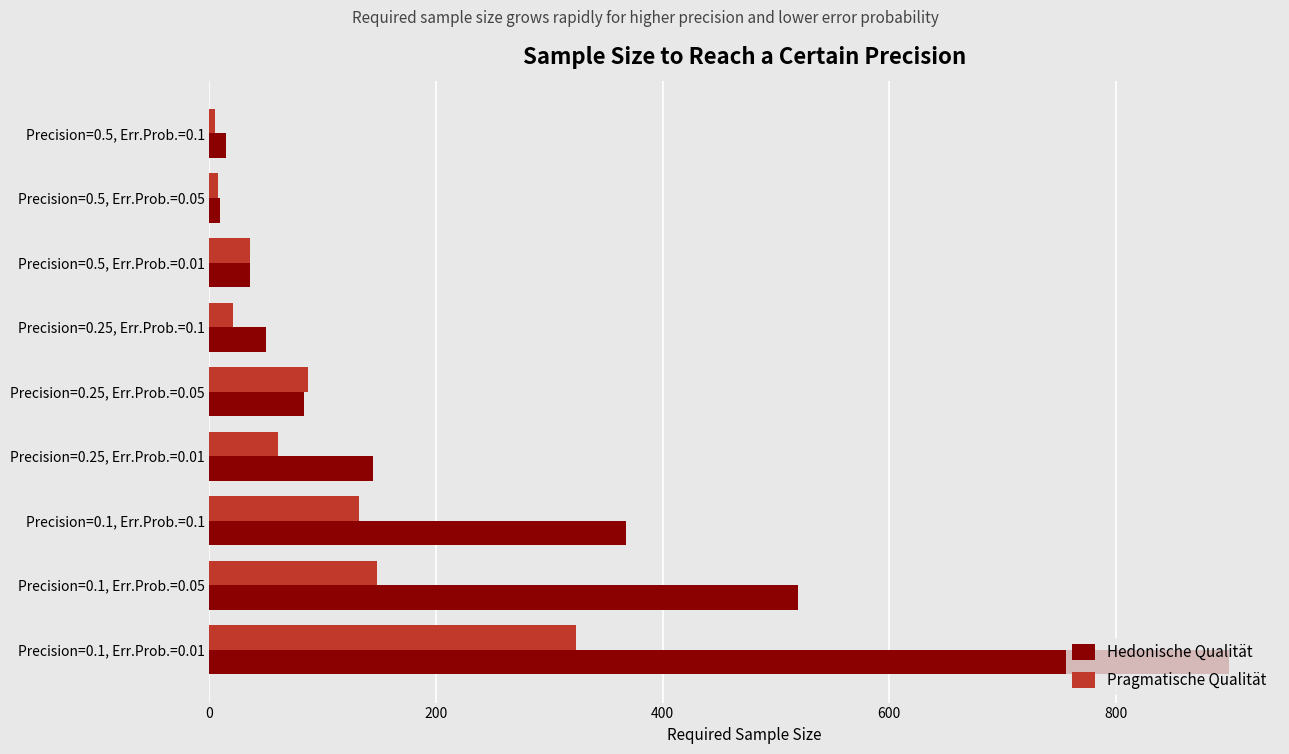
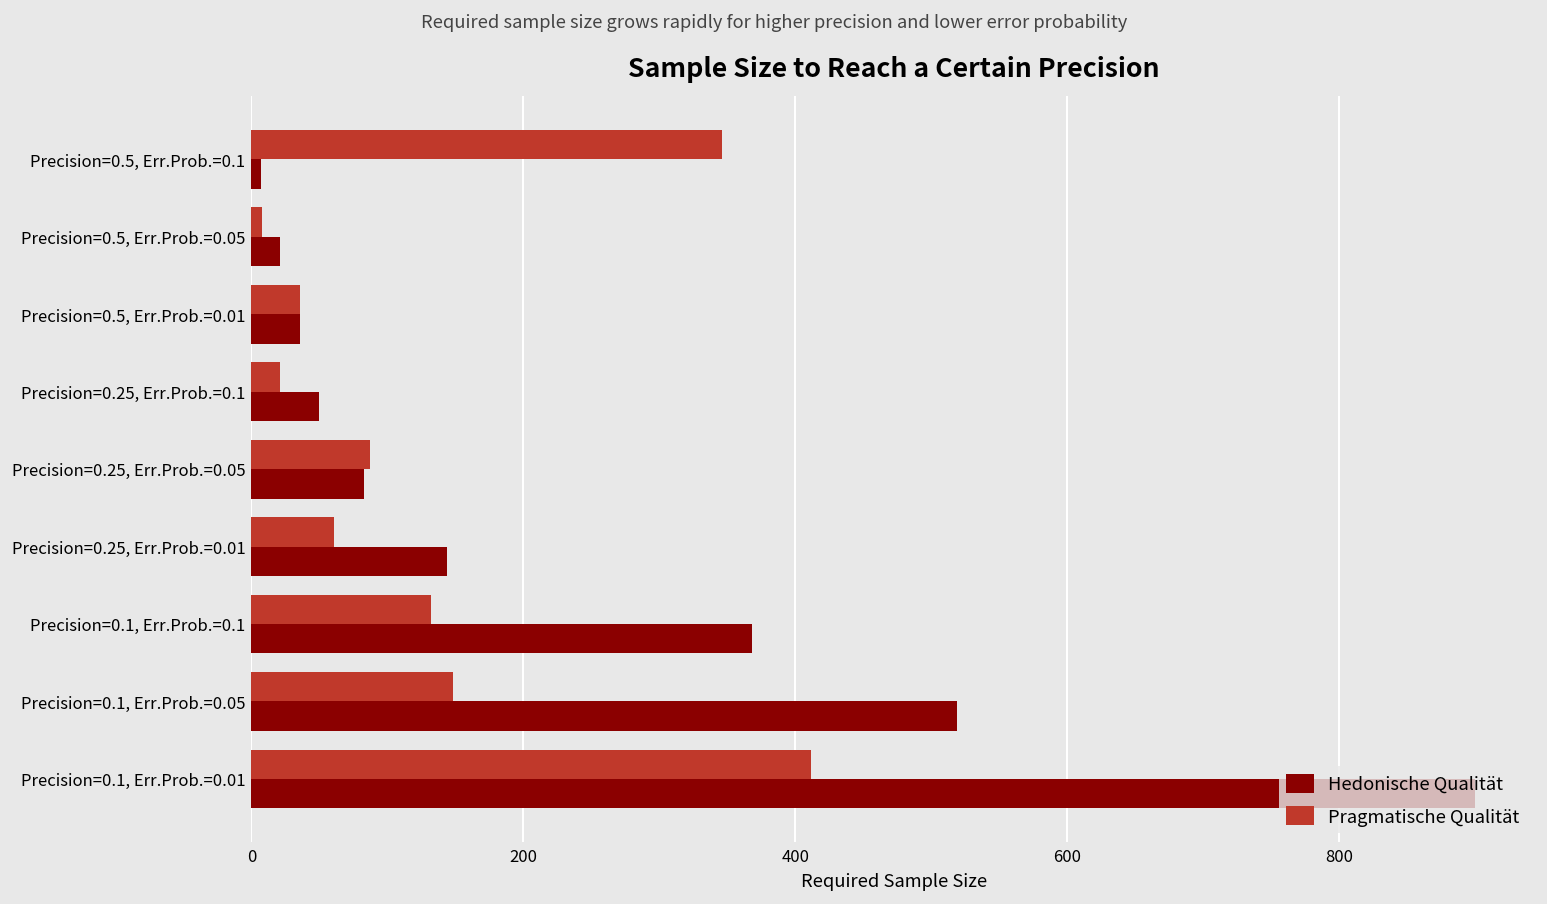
  {
    "Hedonische Qualität": {
-     "Precision=0.5, Err.Prob.=0.1": 15,
-     "Precision=0.5, Err.Prob.=0.05": 10,
+     "Precision=0.5, Err.Prob.=0.1": 7,
+     "Precision=0.5, Err.Prob.=0.05": 21,
      "Precision=0.5, Err.Prob.=0.01": 36,
      "Precision=0.25, Err.Prob.=0.1": 50,
      "Precision=0.25, Err.Prob.=0.05": 83,
      "Precision=0.25, Err.Prob.=0.01": 144,
      "Precision=0.1, Err.Prob.=0.1": 368,
      "Precision=0.1, Err.Prob.=0.05": 519
    },
    "Pragmatische Qualität": {
-     "Precision=0.5, Err.Prob.=0.1": 5,
+     "Precision=0.5, Err.Prob.=0.1": 346,
      "Precision=0.5, Err.Prob.=0.05": 7,
      "Precision=0.5, Err.Prob.=0.01": 36,
      "Precision=0.25, Err.Prob.=0.1": 21,
      "Precision=0.25, Err.Prob.=0.05": 87,
      "Precision=0.25, Err.Prob.=0.01": 60,
      "Precision=0.1, Err.Prob.=0.1": 132,
      "Precision=0.1, Err.Prob.=0.05": 148,
-     "Precision=0.1, Err.Prob.=0.01": 323
+     "Precision=0.1, Err.Prob.=0.01": 411
    }
  }
